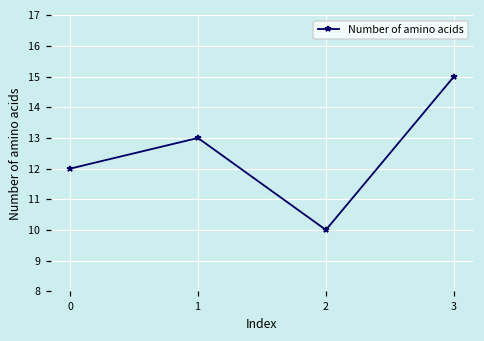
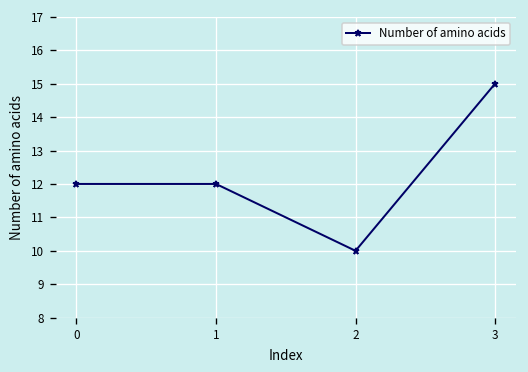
  {
    "0": 12,
-   "1": 13,
+   "1": 12,
    "2": 10,
    "3": 15
  }
